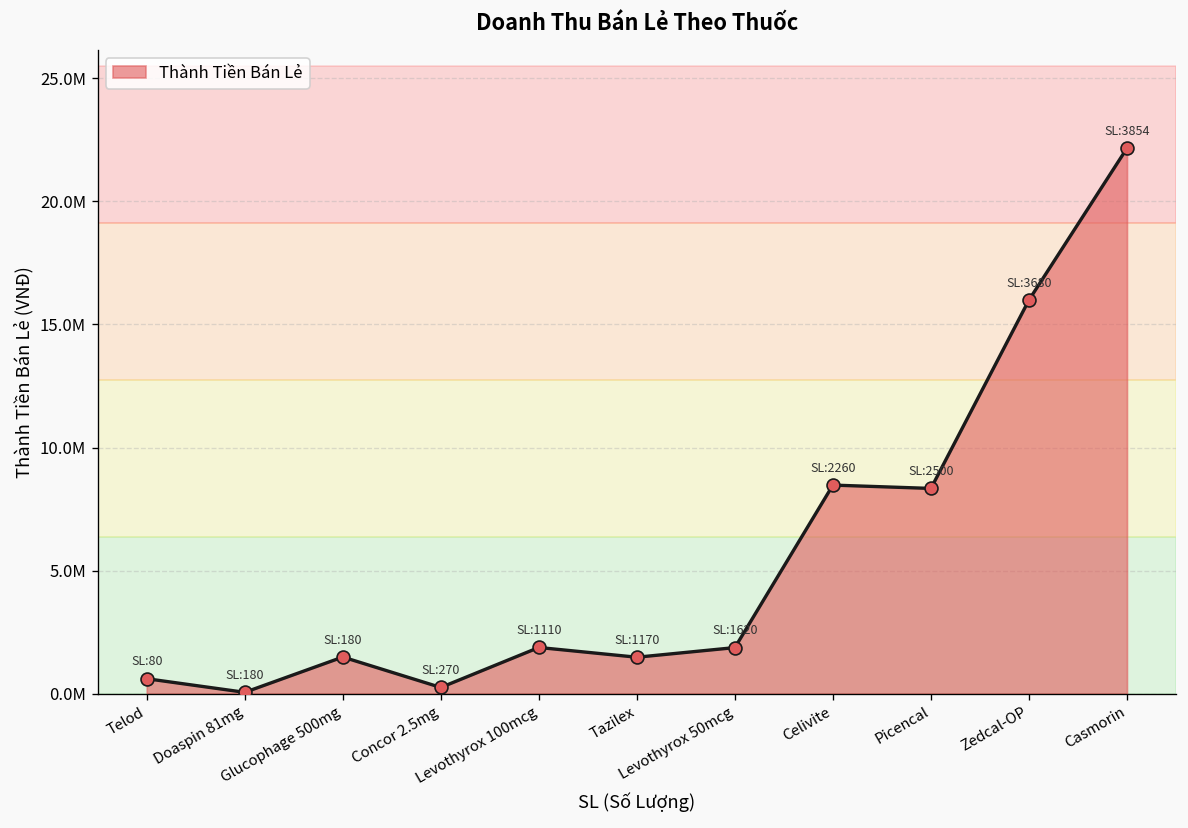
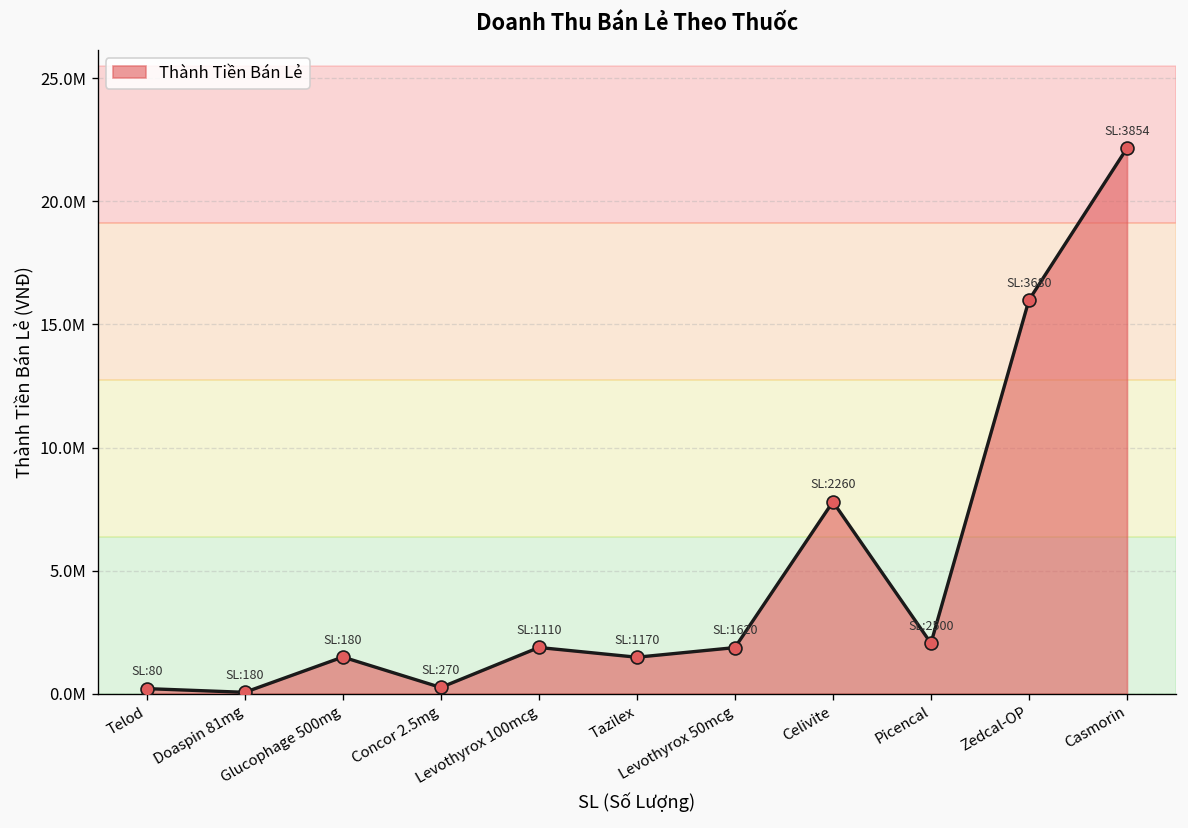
  {
-   "Telod": 600000,
-   "Celivite": 8500000,
-   "Picencal": 8300000
+   "Telod": 200000,
+   "Celivite": 7800000,
+   "Picencal": 2000000
  }
